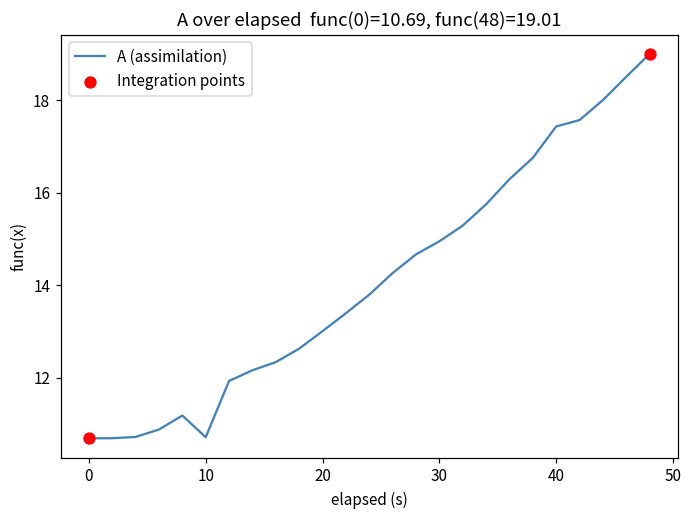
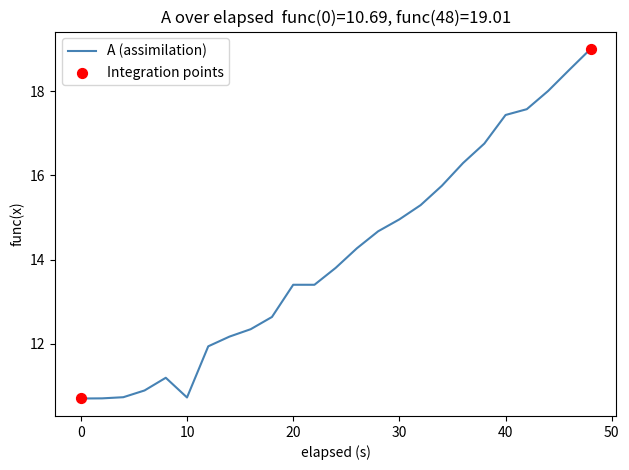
  {
    "A (assimilation)": {
      "10": 10.7,
-     "20": 13.0,
+     "20": 13.4,
      "30": 15.0,
      "40": 17.4
    }
  }
